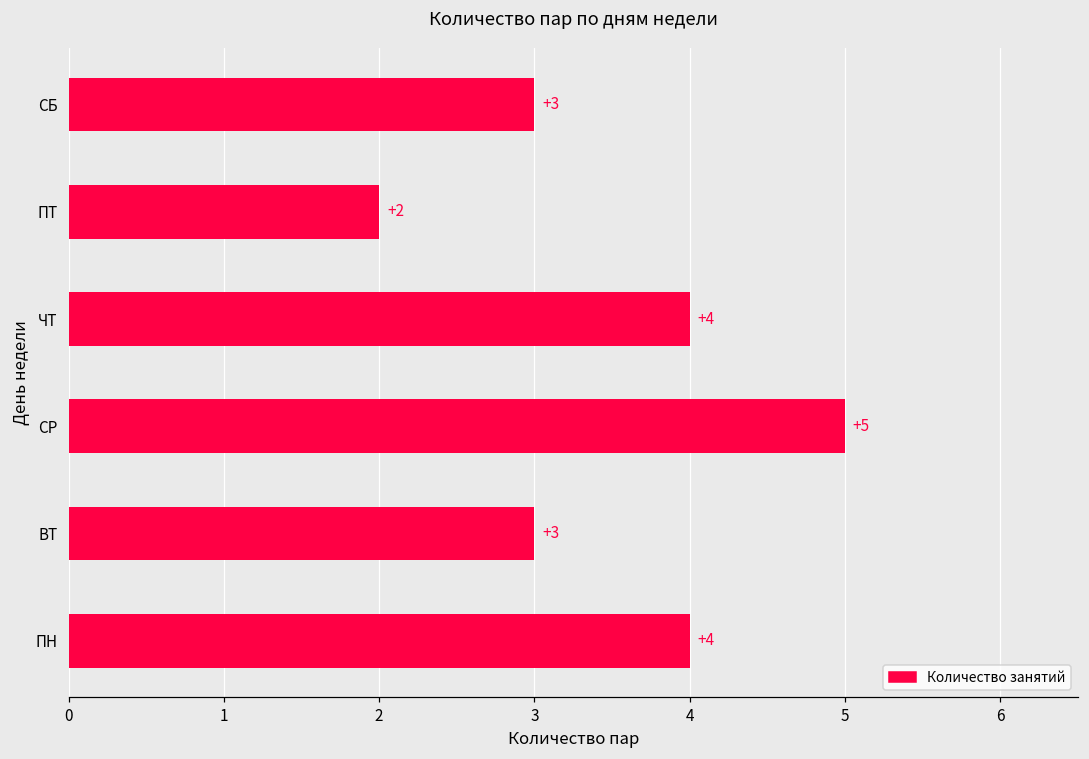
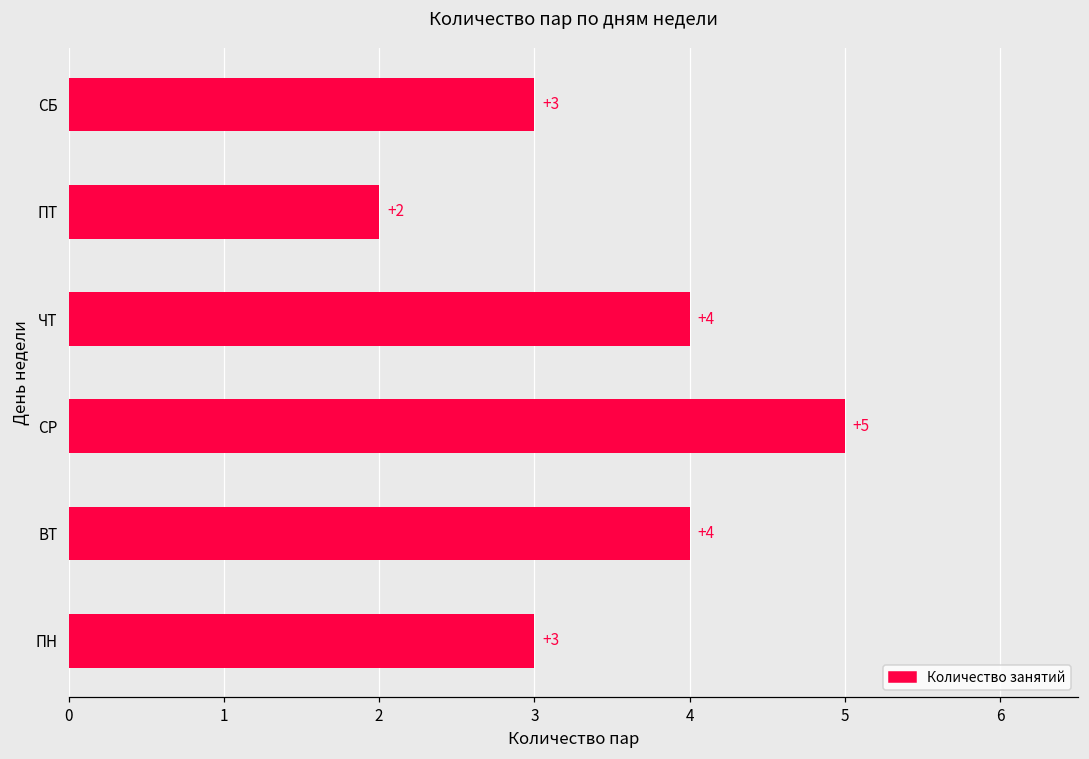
  {
    "СБ": "+3",
    "ПТ": "+2",
    "ЧТ": "+4",
    "СР": "+5",
-   "ВТ": "+3",
-   "ПН": "+4"
+   "ВТ": "+4",
+   "ПН": "+3"
  }
